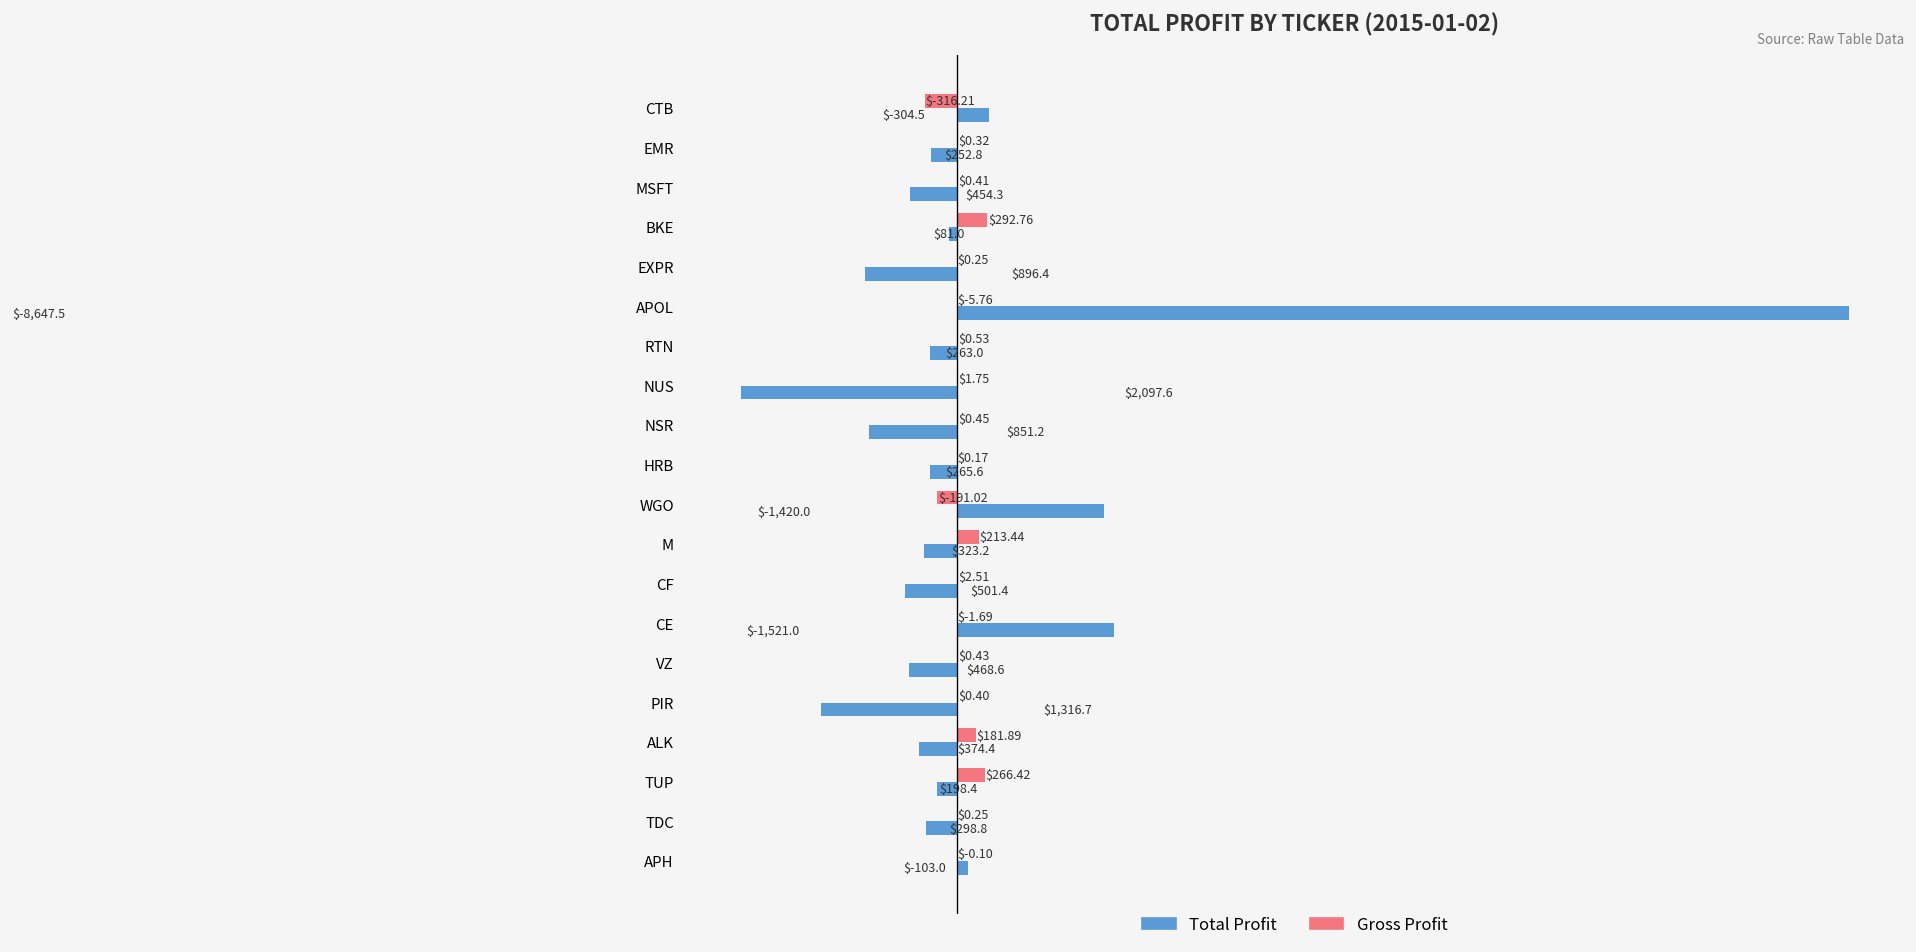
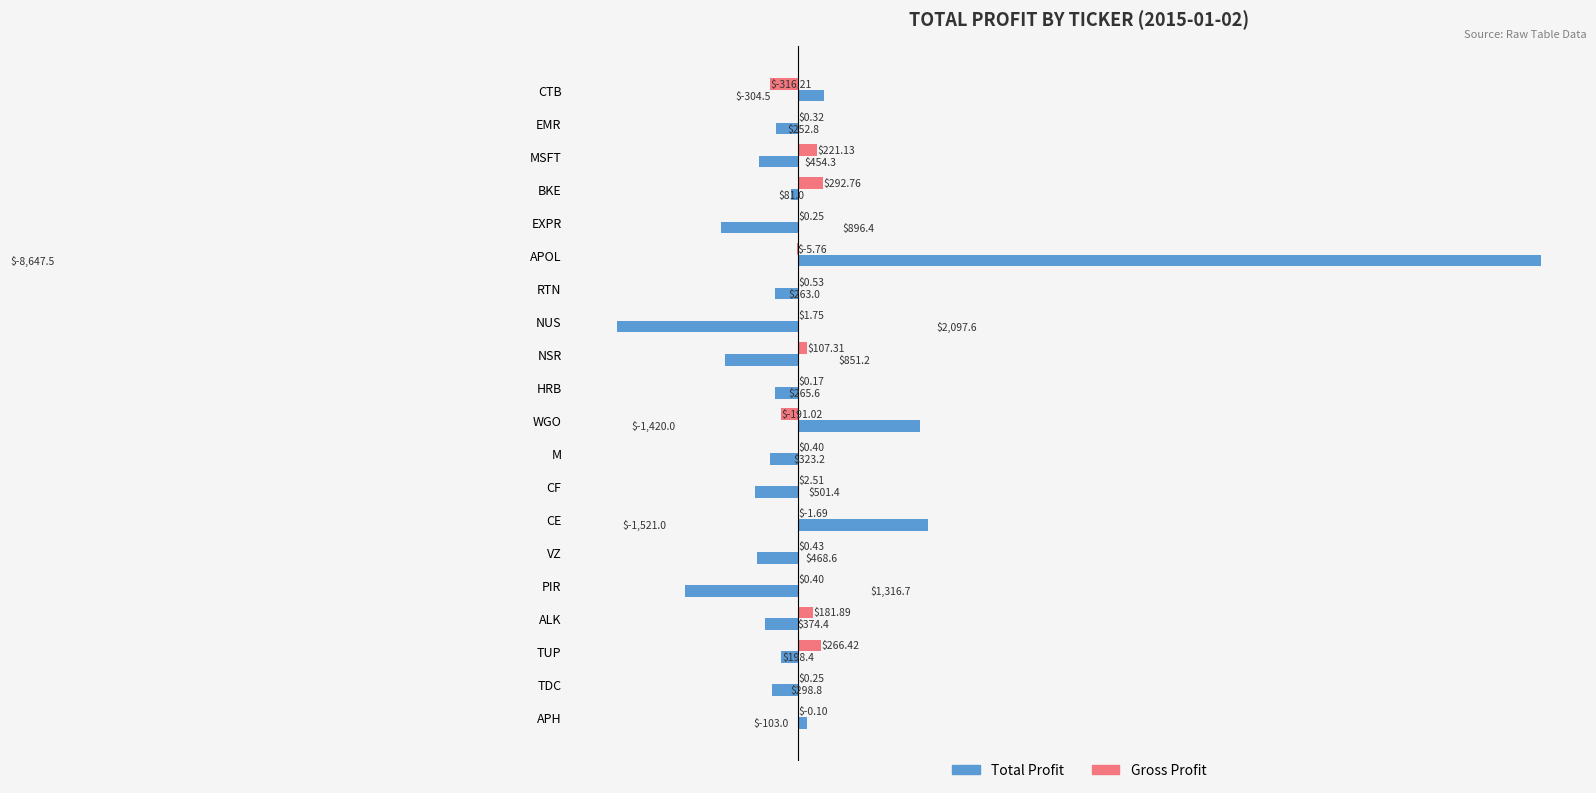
  {
    "Gross Profit": {
      "CTB": "$-316.21",
      "EMR": "$0.32",
-     "MSFT": "$0.41",
+     "MSFT": "$221.13",
      "BKE": "$292.76",
      "EXPR": "$0.25",
      "APOL": "$-5.76",
      "RTN": "$0.53",
      "NUS": "$1.75",
-     "NSR": "$0.45",
+     "NSR": "$107.31",
      "HRB": "$0.17",
      "WGO": "$-191.02",
-     "M": "$213.44",
+     "M": "$0.40",
      "CF": "$2.51",
      "CE": "$-1.69",
      "VZ": "$0.43",
      "PIR": "$0.40",
      "ALK": "$181.89",
      "TUP": "$266.42",
      "TDC": "$0.25",
      "APH": "$-0.10"
    }
  }
